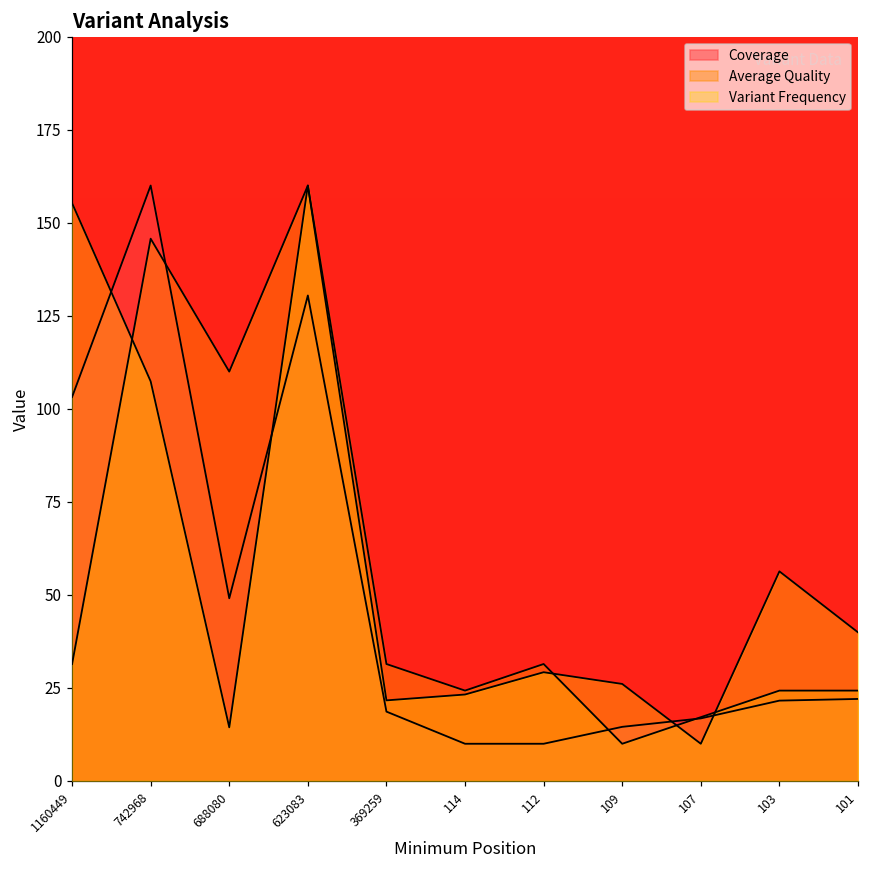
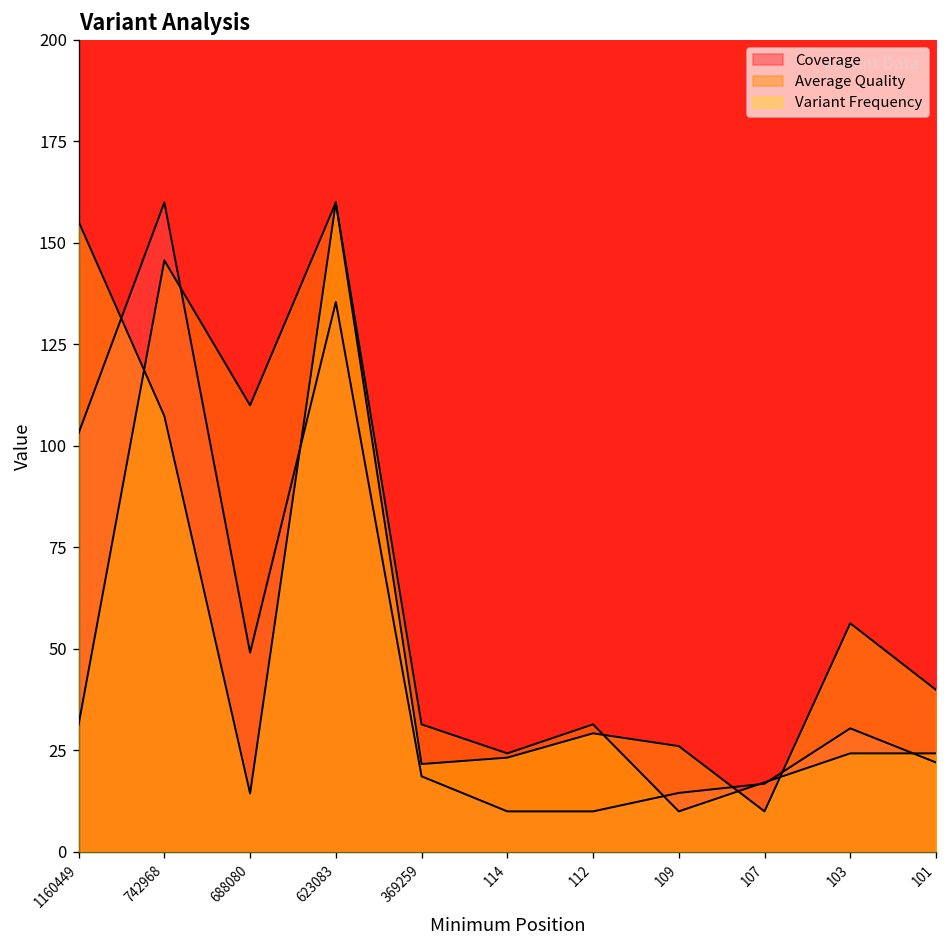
  {
    "Coverage": {
      "1160449": 103,
      "742968": 160,
      "688080": 49,
-     "623083": 130,
+     "623083": 135,
      "369259": 19,
      "114": 10,
      "112": 10,
      "109": 15,
-     "103": 22,
+     "103": 30,
      "101": 22
    }
  }
